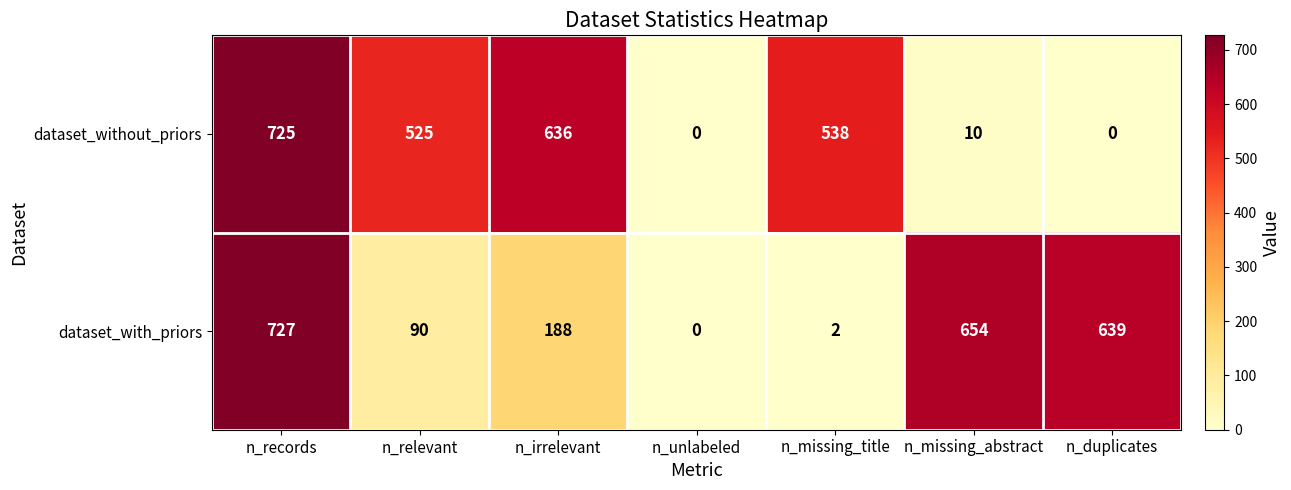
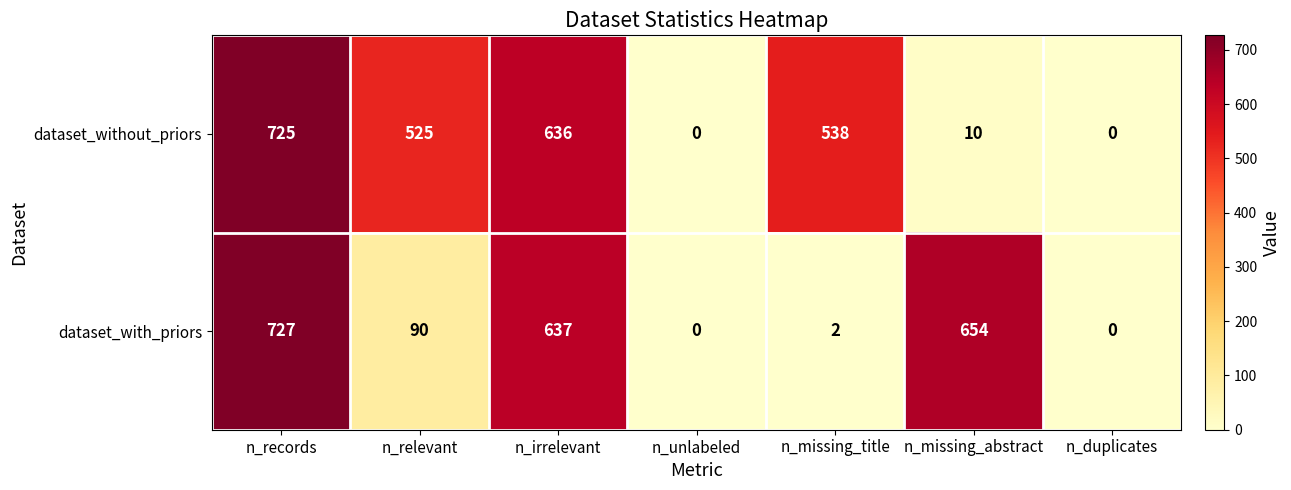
  {
    "dataset_without_priors": {
      "n_records": 725,
      "n_relevant": 525,
      "n_irrelevant": 636,
      "n_unlabeled": 0,
      "n_missing_title": 538,
      "n_missing_abstract": 10,
      "n_duplicates": 0
    },
    "dataset_with_priors": {
      "n_records": 727,
      "n_relevant": 90,
-     "n_irrelevant": 188,
+     "n_irrelevant": 637,
      "n_unlabeled": 0,
      "n_missing_title": 2,
      "n_missing_abstract": 654,
-     "n_duplicates": 639
+     "n_duplicates": 0
    }
  }
